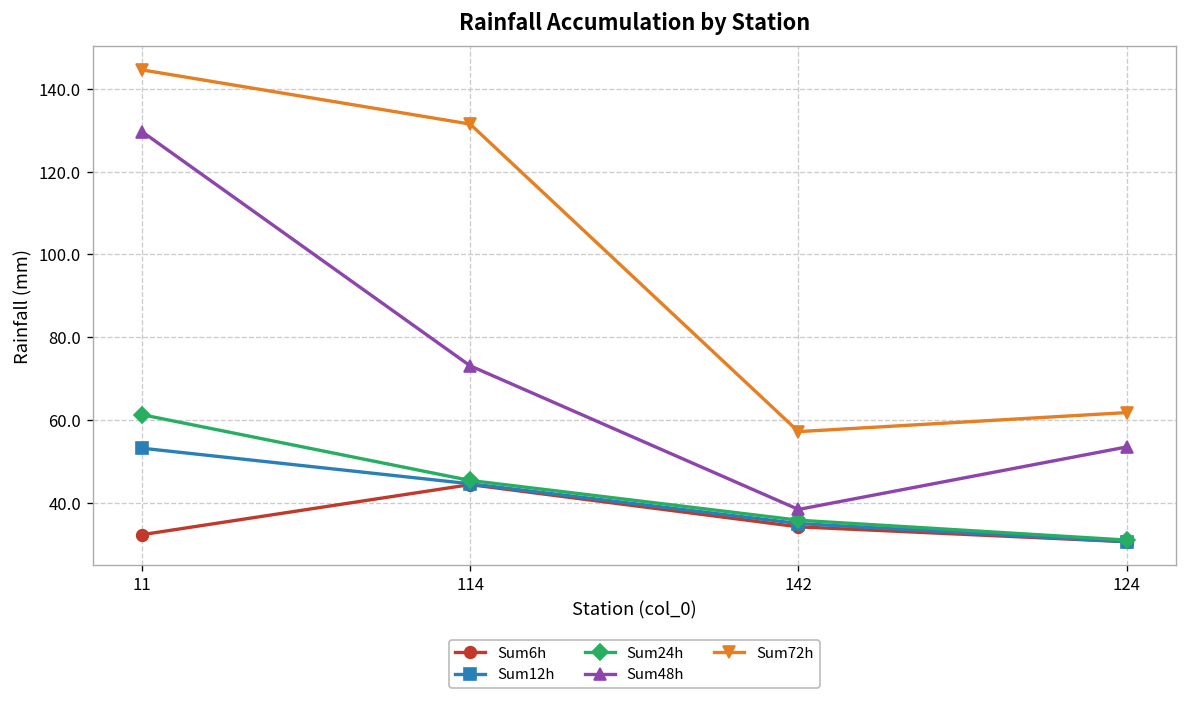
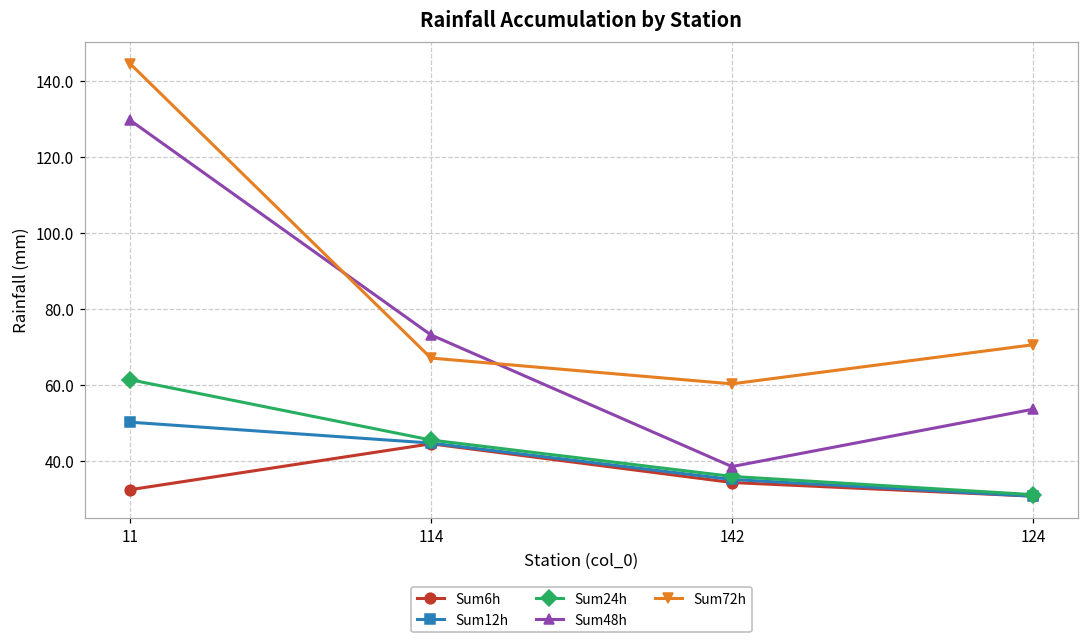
  {
    "Sum6h": {
      "11": 32,
      "142": 34
    },
    "Sum12h": {
-     "11": 53,
+     "11": 50,
      "142": 35
    },
    "Sum24h": {
      "11": 61,
      "114": 45,
      "142": 36
    },
    "Sum48h": {
      "11": 130,
      "114": 73,
      "142": 38,
      "124": 54
    },
    "Sum72h": {
      "11": 145,
-     "114": 132,
-     "142": 57,
-     "124": 62
+     "114": 67,
+     "142": 60,
+     "124": 71
    }
  }
